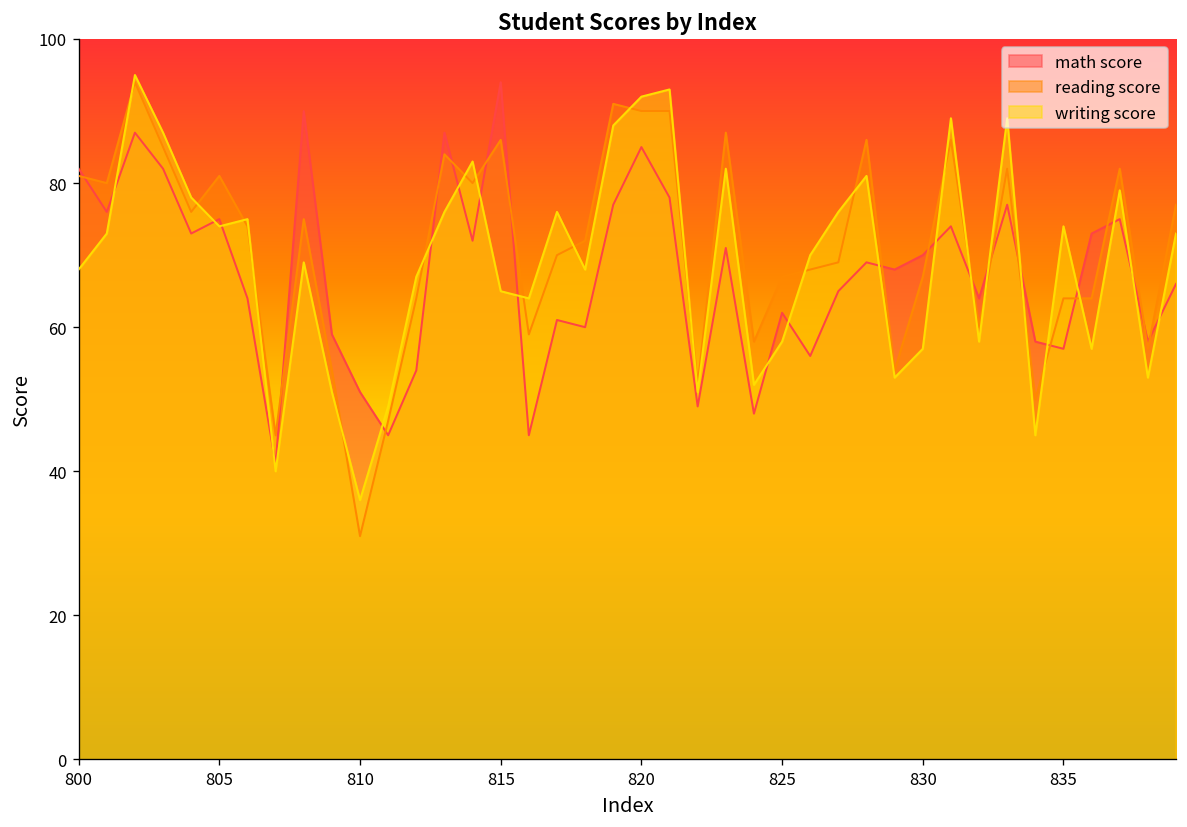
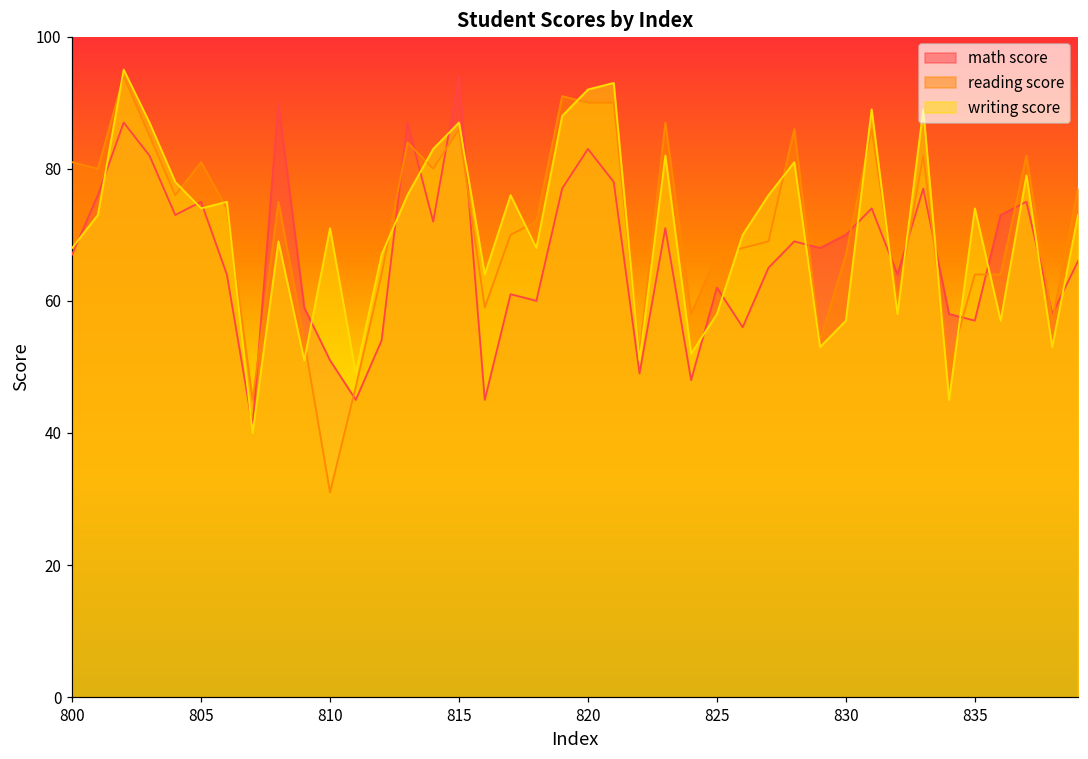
  {
    "math score": {
-     "800": 82,
+     "800": 67,
      "805": 75,
      "810": 51,
      "815": 94,
-     "820": 85,
+     "820": 83,
      "825": 62,
      "830": 70,
      "835": 57
    },
    "reading score": {
      "800": 81,
      "805": 81,
      "810": 31,
      "815": 86,
      "820": 90,
      "825": 67,
      "830": 67,
      "835": 64
    },
    "writing score": {
      "800": 68,
      "805": 74,
-     "810": 36,
-     "815": 65,
+     "810": 71,
+     "815": 87,
      "820": 92,
      "825": 58,
      "830": 57,
      "835": 74
    }
  }
